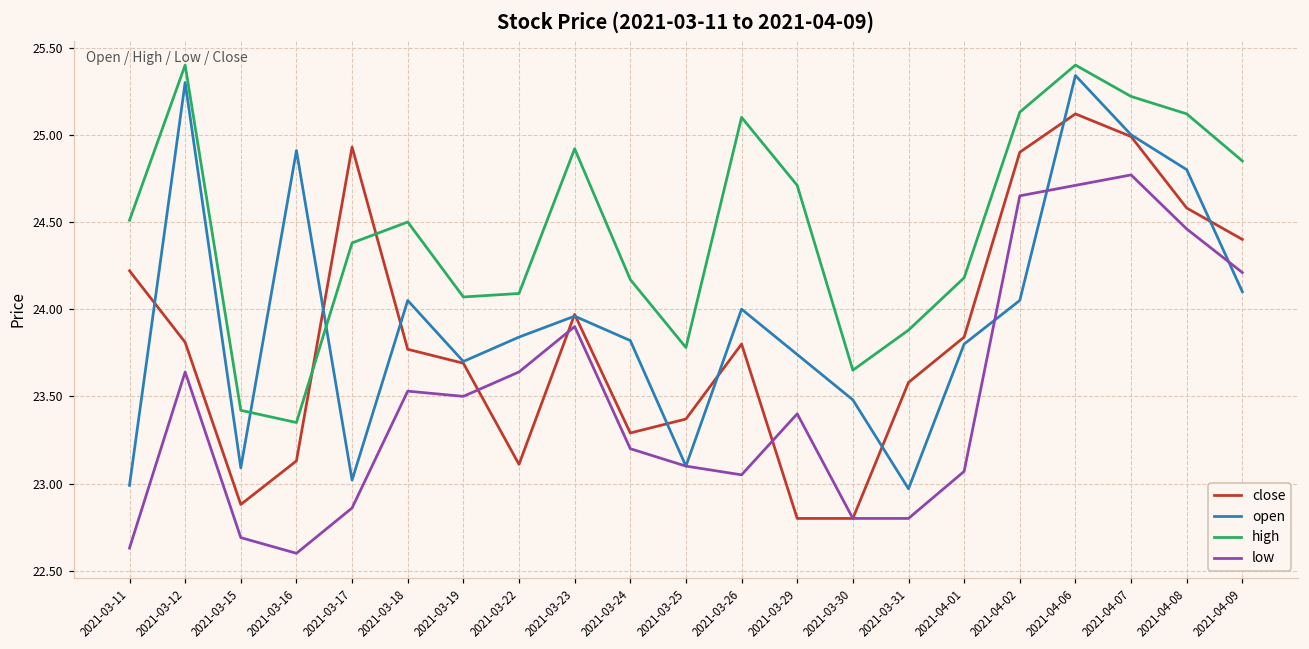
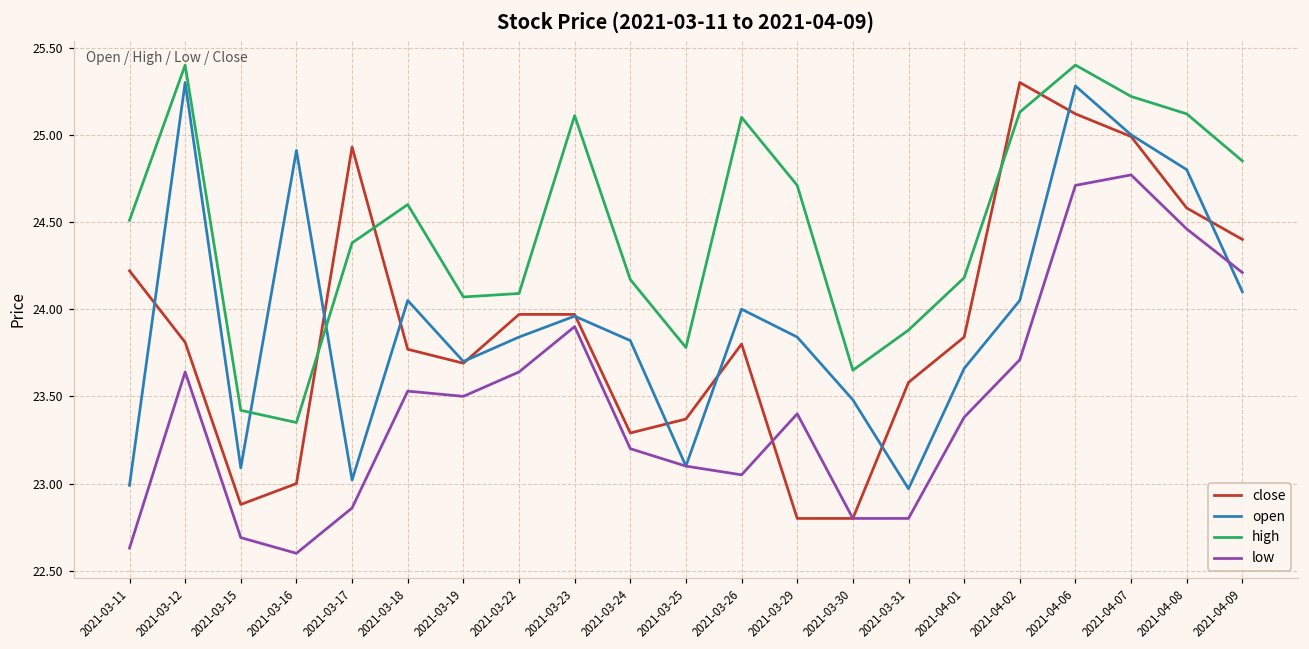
  {
    "close": {
      "2021-03-11": 24.22,
      "2021-03-12": 23.81,
      "2021-03-15": 22.88,
-     "2021-03-16": 23.13,
+     "2021-03-16": 23.00,
      "2021-03-17": 24.93,
      "2021-03-18": 23.77,
-     "2021-03-22": 23.11,
+     "2021-03-22": 23.97,
      "2021-03-24": 23.29,
      "2021-03-25": 23.37,
      "2021-03-26": 23.80,
      "2021-03-29": 22.80,
      "2021-03-31": 23.58,
      "2021-04-01": 23.84,
-     "2021-04-02": 24.9,
+     "2021-04-02": 25.3,
      "2021-04-06": 25.12,
      "2021-04-08": 24.58,
      "2021-04-09": 24.40
    },
    "open": {
      "2021-03-11": 22.99,
      "2021-03-12": 25.30,
      "2021-03-15": 23.09,
      "2021-03-16": 24.91,
      "2021-03-17": 23.02,
      "2021-03-18": 24.05,
      "2021-03-22": 23.84,
      "2021-03-24": 23.82,
      "2021-03-26": 24.00,
-     "2021-03-29": 23.74,
+     "2021-03-29": 23.84,
      "2021-03-30": 23.48,
      "2021-03-31": 22.97,
-     "2021-04-01": 23.80,
+     "2021-04-01": 23.66,
      "2021-04-02": 24.05,
-     "2021-04-06": 25.34,
+     "2021-04-06": 25.28,
      "2021-04-08": 24.80,
      "2021-04-09": 24.10
    },
    "high": {
      "2021-03-11": 24.51,
      "2021-03-12": 25.40,
      "2021-03-15": 23.42,
      "2021-03-16": 23.35,
      "2021-03-17": 24.38,
-     "2021-03-18": 24.5,
+     "2021-03-18": 24.6,
      "2021-03-19": 24.07,
      "2021-03-22": 24.09,
-     "2021-03-23": 24.92,
+     "2021-03-23": 25.11,
      "2021-03-24": 24.17,
      "2021-03-25": 23.78,
      "2021-03-26": 25.10,
      "2021-03-29": 24.71,
      "2021-03-30": 23.65,
      "2021-03-31": 23.88,
      "2021-04-01": 24.18,
      "2021-04-02": 25.13,
      "2021-04-06": 25.40,
      "2021-04-07": 25.22,
      "2021-04-08": 25.12,
      "2021-04-09": 24.85
    },
    "low": {
      "2021-03-11": 22.63,
      "2021-03-12": 23.64,
      "2021-03-15": 22.69,
      "2021-03-16": 22.60,
      "2021-03-17": 22.86,
      "2021-03-18": 23.53,
      "2021-03-19": 23.50,
      "2021-03-22": 23.64,
      "2021-03-23": 23.90,
      "2021-03-24": 23.20,
      "2021-03-26": 23.05,
      "2021-03-29": 23.40,
      "2021-03-31": 22.80,
-     "2021-04-01": 23.07,
-     "2021-04-02": 24.65,
+     "2021-04-01": 23.38,
+     "2021-04-02": 23.71,
      "2021-04-06": 24.71,
      "2021-04-07": 24.77,
      "2021-04-08": 24.46,
      "2021-04-09": 24.21
    }
  }
